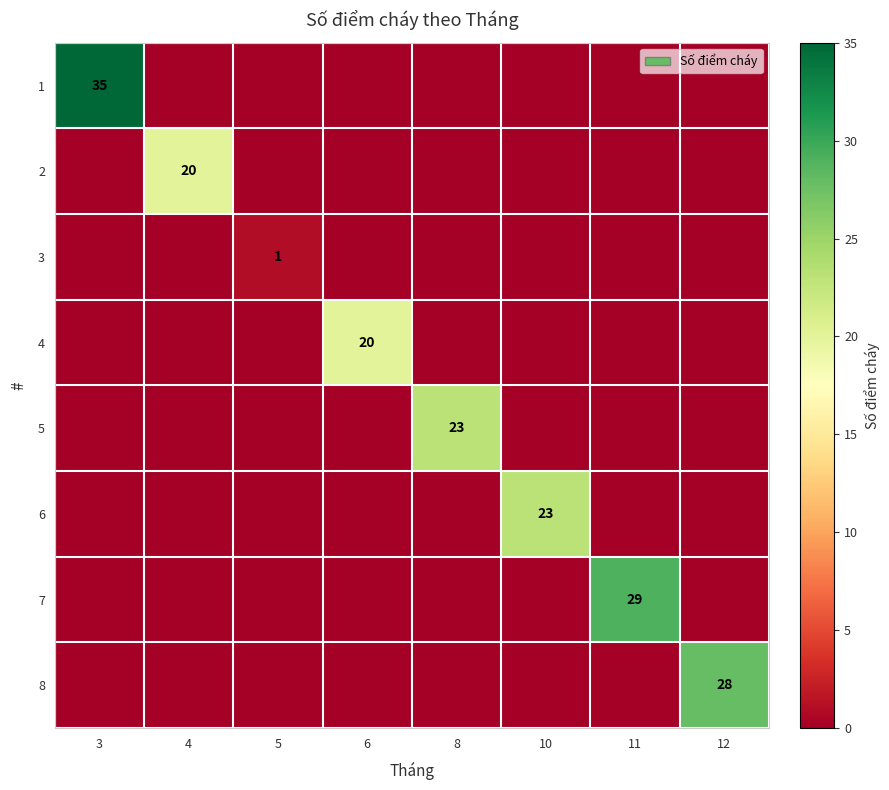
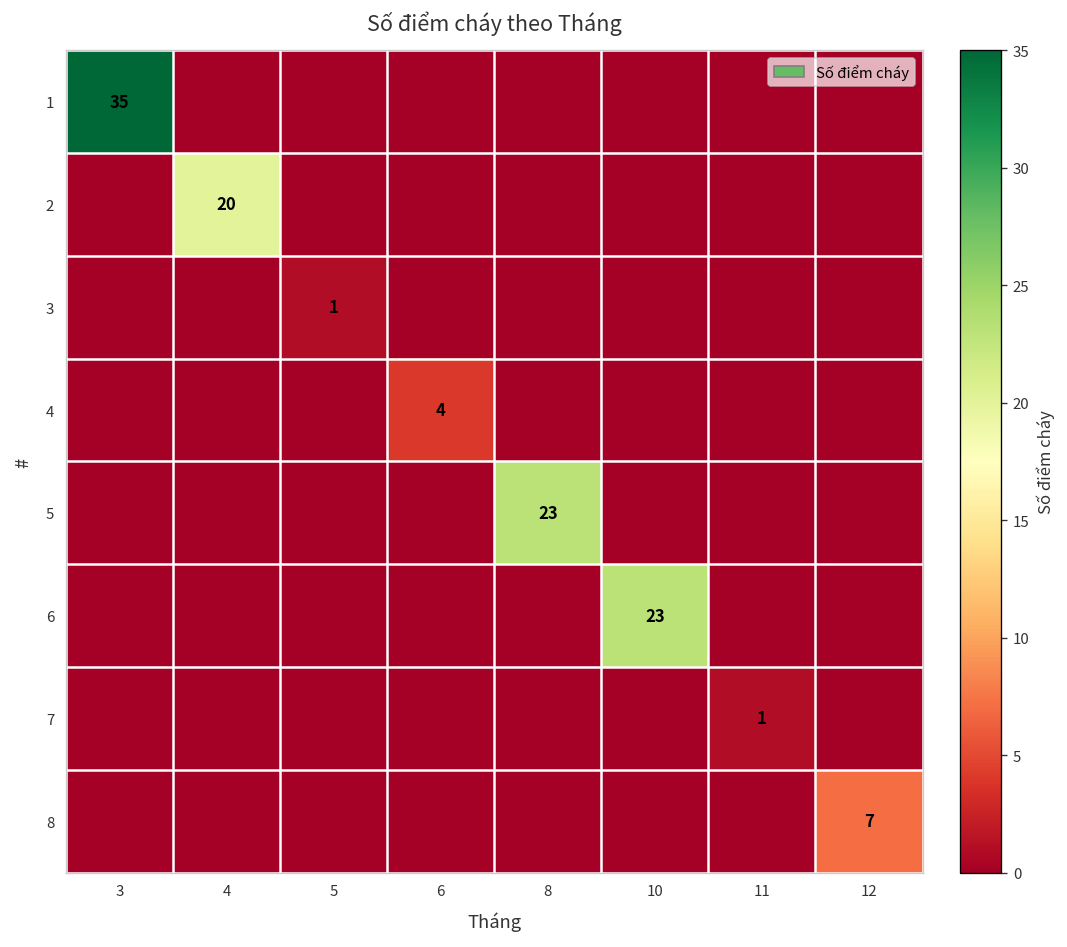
  {
    "1": {
      "3": 35
    },
    "2": {
      "4": 20
    },
    "3": {
      "5": 1
    },
    "4": {
-     "6": 20
+     "6": 4
    },
    "5": {
      "8": 23
    },
    "6": {
      "10": 23
    },
    "7": {
-     "11": 29
+     "11": 1
    },
    "8": {
-     "12": 28
+     "12": 7
    }
  }
